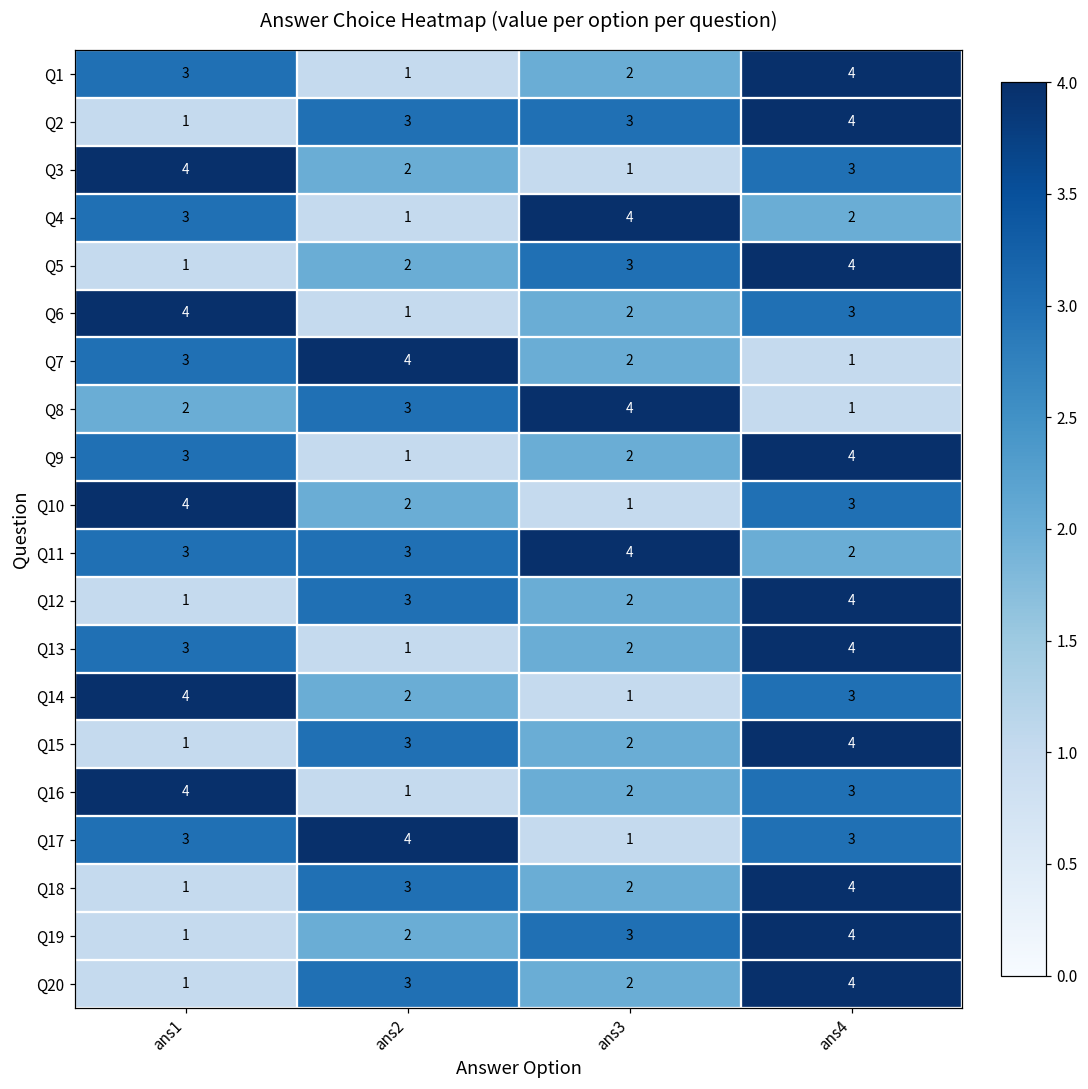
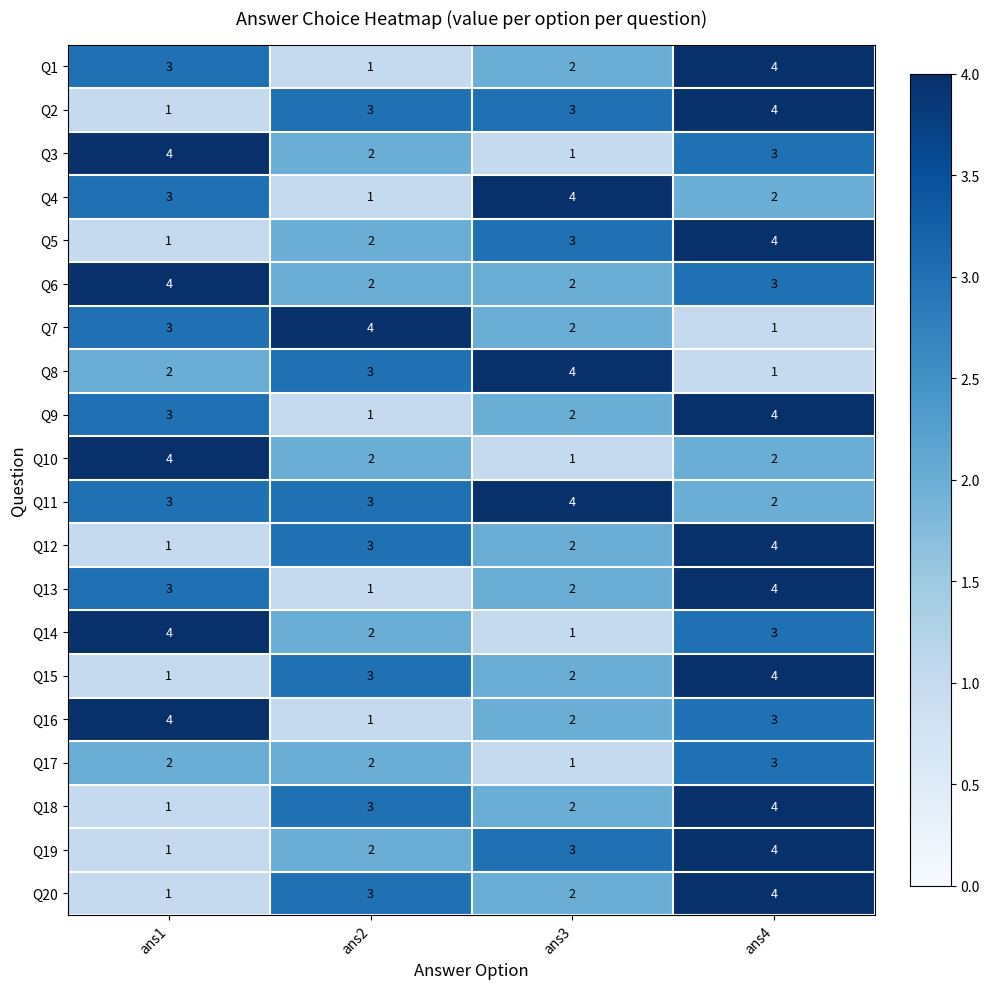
  {
    "Q1": {
      "ans1": 3,
      "ans2": 1,
      "ans3": 2,
      "ans4": 4
    },
    "Q2": {
      "ans1": 1,
      "ans2": 3,
      "ans3": 3,
      "ans4": 4
    },
    "Q3": {
      "ans1": 4,
      "ans2": 2,
      "ans3": 1,
      "ans4": 3
    },
    "Q4": {
      "ans1": 3,
      "ans2": 1,
      "ans3": 4,
      "ans4": 2
    },
    "Q5": {
      "ans1": 1,
      "ans2": 2,
      "ans3": 3,
      "ans4": 4
    },
    "Q6": {
      "ans1": 4,
-     "ans2": 1,
+     "ans2": 2,
      "ans3": 2,
      "ans4": 3
    },
    "Q7": {
      "ans1": 3,
      "ans2": 4,
      "ans3": 2,
      "ans4": 1
    },
    "Q8": {
      "ans1": 2,
      "ans2": 3,
      "ans3": 4,
      "ans4": 1
    },
    "Q9": {
      "ans1": 3,
      "ans2": 1,
      "ans3": 2,
      "ans4": 4
    },
    "Q10": {
      "ans1": 4,
      "ans2": 2,
      "ans3": 1,
-     "ans4": 3
+     "ans4": 2
    },
    "Q11": {
      "ans1": 3,
      "ans2": 3,
      "ans3": 4,
      "ans4": 2
    },
    "Q12": {
      "ans1": 1,
      "ans2": 3,
      "ans3": 2,
      "ans4": 4
    },
    "Q13": {
      "ans1": 3,
      "ans2": 1,
      "ans3": 2,
      "ans4": 4
    },
    "Q14": {
      "ans1": 4,
      "ans2": 2,
      "ans3": 1,
      "ans4": 3
    },
    "Q15": {
      "ans1": 1,
      "ans2": 3,
      "ans3": 2,
      "ans4": 4
    },
    "Q16": {
      "ans1": 4,
      "ans2": 1,
      "ans3": 2,
      "ans4": 3
    },
    "Q17": {
-     "ans1": 3,
-     "ans2": 4,
+     "ans1": 2,
+     "ans2": 2,
      "ans3": 1,
      "ans4": 3
    },
    "Q18": {
      "ans1": 1,
      "ans2": 3,
      "ans3": 2,
      "ans4": 4
    },
    "Q19": {
      "ans1": 1,
      "ans2": 2,
      "ans3": 3,
      "ans4": 4
    },
    "Q20": {
      "ans1": 1,
      "ans2": 3,
      "ans3": 2,
      "ans4": 4
    }
  }
